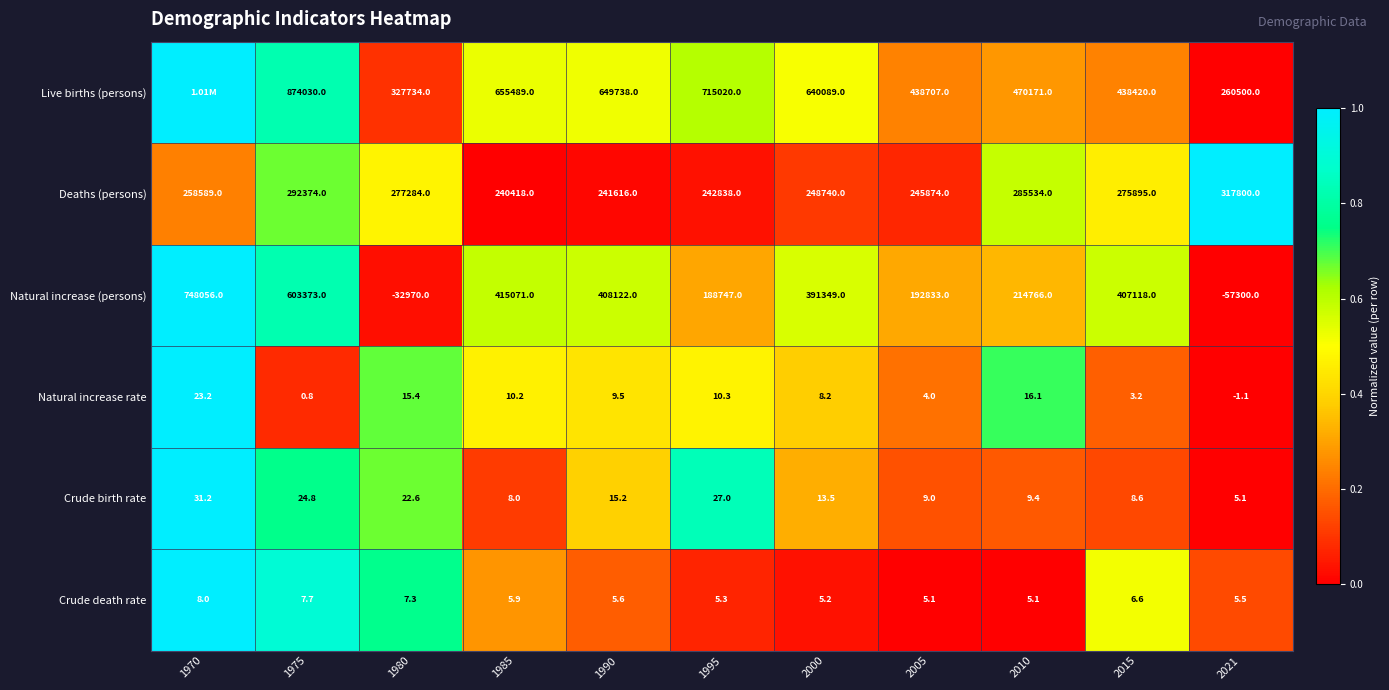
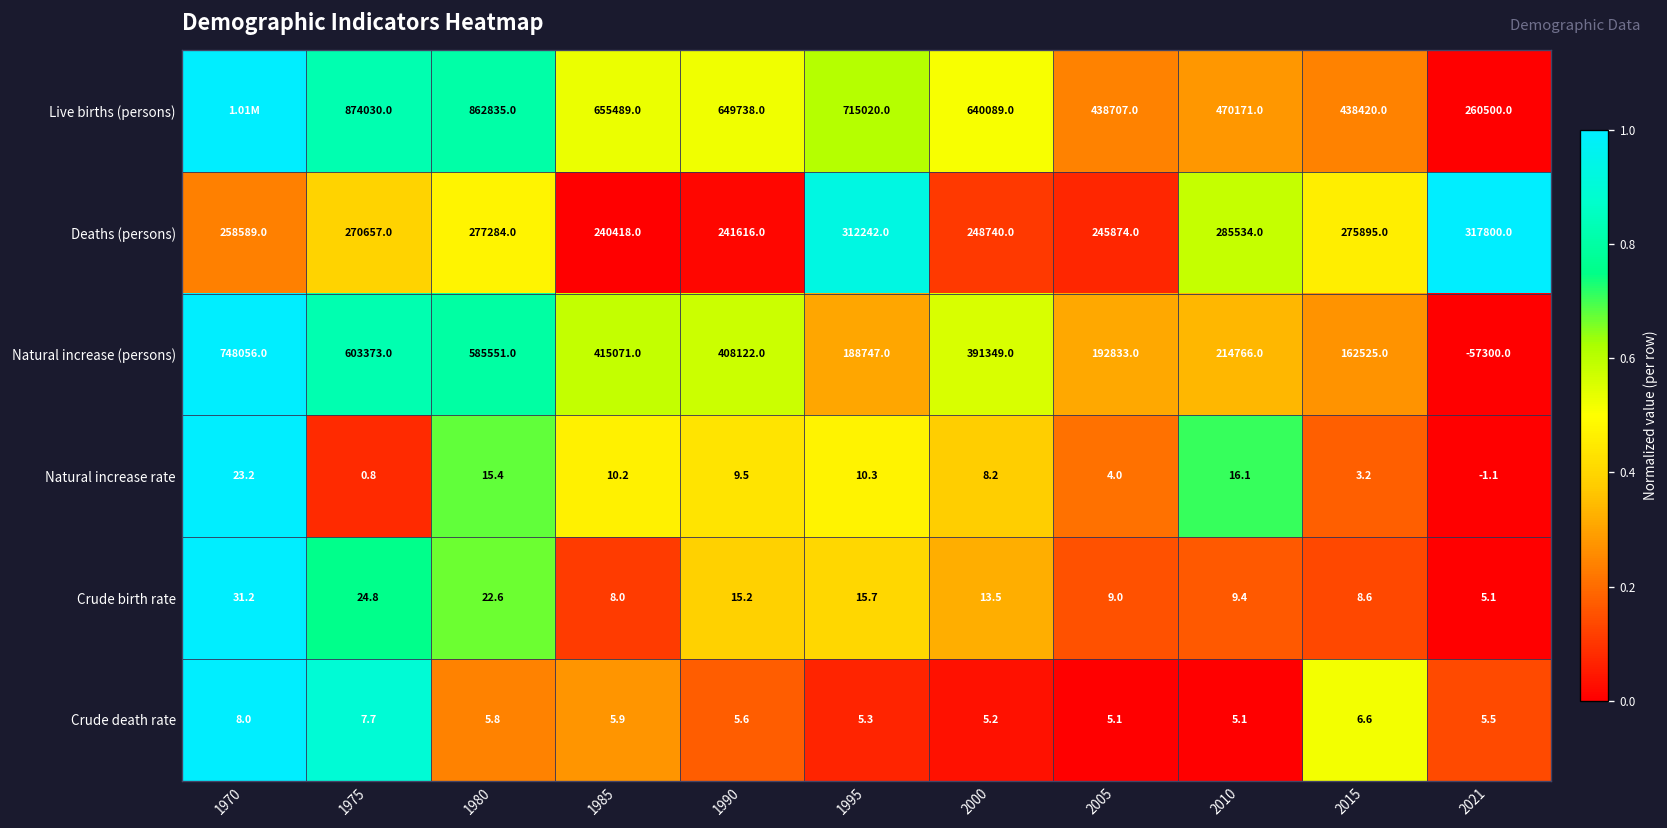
  {
    "Live births (persons)": {
      "1970": "1.01M",
      "1975": "874030.0",
-     "1980": "327734.0",
+     "1980": "862835.0",
      "1985": "655489.0",
      "1990": "649738.0",
      "1995": "715020.0",
      "2000": "640089.0",
      "2005": "438707.0",
      "2010": "470171.0",
      "2015": "438420.0",
      "2021": "260500.0"
    },
    "Deaths (persons)": {
      "1970": "258589.0",
-     "1975": "292374.0",
+     "1975": "270657.0",
      "1980": "277284.0",
      "1985": "240418.0",
      "1990": "241616.0",
-     "1995": "242838.0",
+     "1995": "312242.0",
      "2000": "248740.0",
      "2005": "245874.0",
      "2010": "285534.0",
      "2015": "275895.0",
      "2021": "317800.0"
    },
    "Natural increase (persons)": {
      "1970": "748056.0",
      "1975": "603373.0",
-     "1980": "-32970.0",
+     "1980": "585551.0",
      "1985": "415071.0",
      "1990": "408122.0",
      "1995": "188747.0",
      "2000": "391349.0",
      "2005": "192833.0",
      "2010": "214766.0",
-     "2015": "407118.0",
+     "2015": "162525.0",
      "2021": "-57300.0"
    },
    "Natural increase rate": {
      "1970": "23.2",
      "1975": "0.8",
      "1980": "15.4",
      "1985": "10.2",
      "1990": "9.5",
      "1995": "10.3",
      "2000": "8.2",
      "2005": "4.0",
      "2010": "16.1",
      "2015": "3.2",
      "2021": "-1.1"
    },
    "Crude birth rate": {
      "1970": "31.2",
      "1975": "24.8",
      "1980": "22.6",
      "1985": "8.0",
      "1990": "15.2",
-     "1995": "27.0",
+     "1995": "15.7",
      "2000": "13.5",
      "2005": "9.0",
      "2010": "9.4",
      "2015": "8.6",
      "2021": "5.1"
    },
    "Crude death rate": {
      "1970": "8.0",
      "1975": "7.7",
-     "1980": "7.3",
+     "1980": "5.8",
      "1985": "5.9",
      "1990": "5.6",
      "1995": "5.3",
      "2000": "5.2",
      "2005": "5.1",
      "2010": "5.1",
      "2015": "6.6",
      "2021": "5.5"
    }
  }
